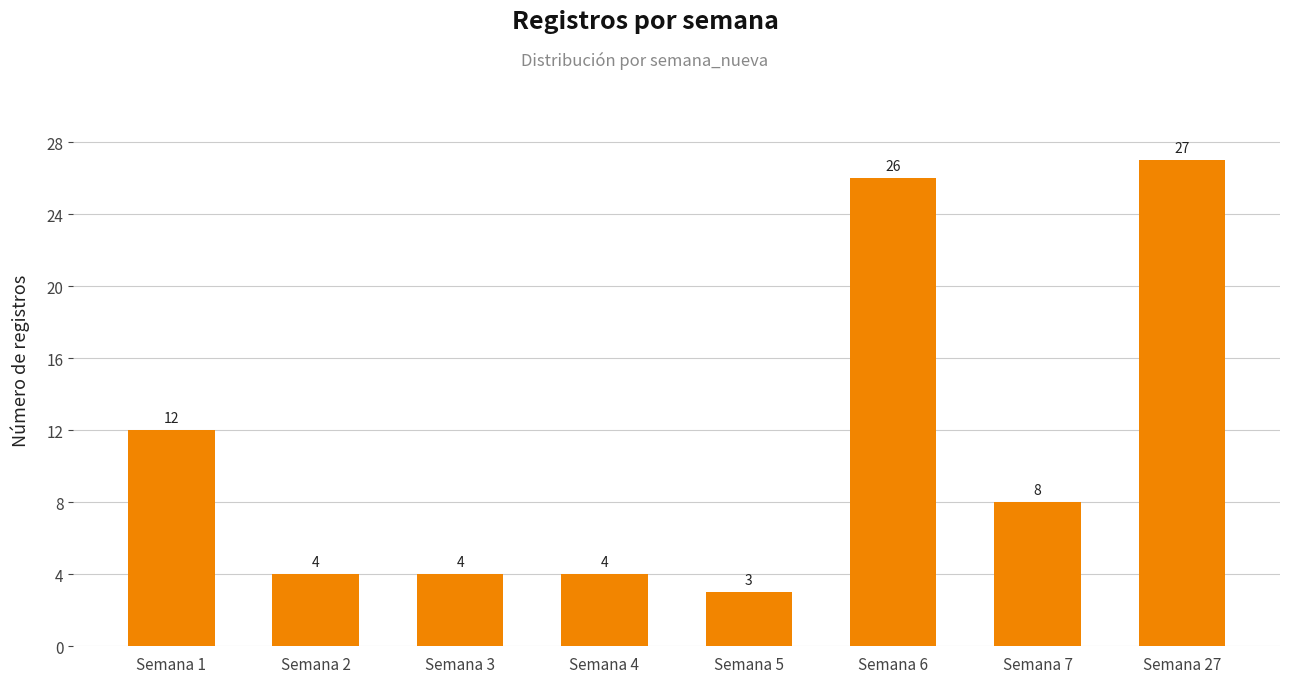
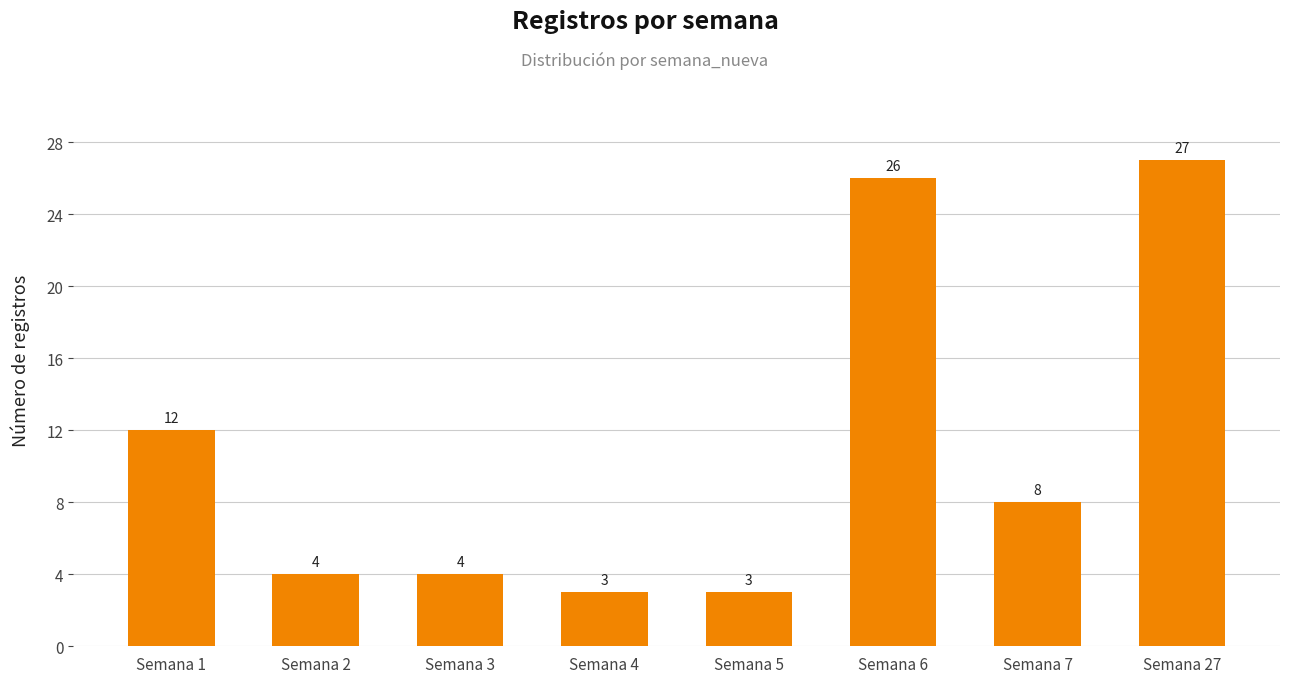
  {
    "Semana 1": 12,
    "Semana 2": 4,
    "Semana 3": 4,
-   "Semana 4": 4,
+   "Semana 4": 3,
    "Semana 5": 3,
    "Semana 6": 26,
    "Semana 7": 8,
    "Semana 27": 27
  }
